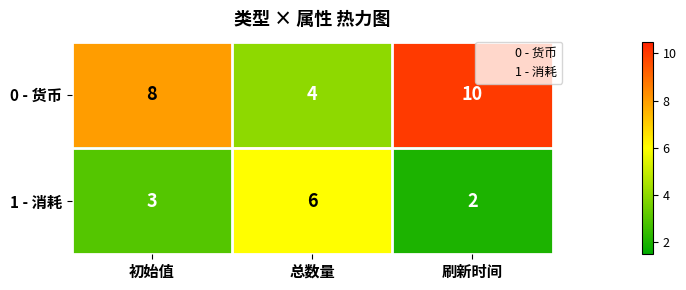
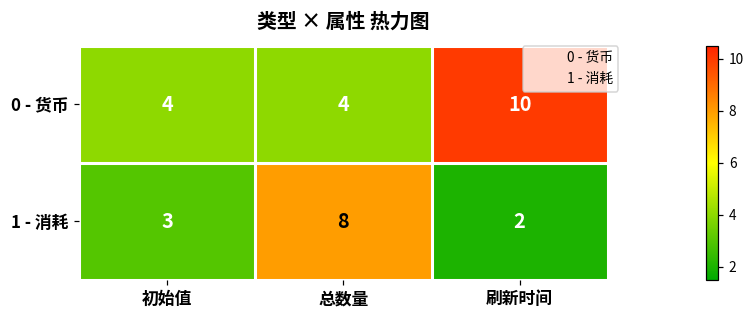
  {
    "0 - 货币": {
-     "初始值": 8,
+     "初始值": 4,
      "总数量": 4,
      "刷新时间": 10
    },
    "1 - 消耗": {
      "初始值": 3,
-     "总数量": 6,
+     "总数量": 8,
      "刷新时间": 2
    }
  }
